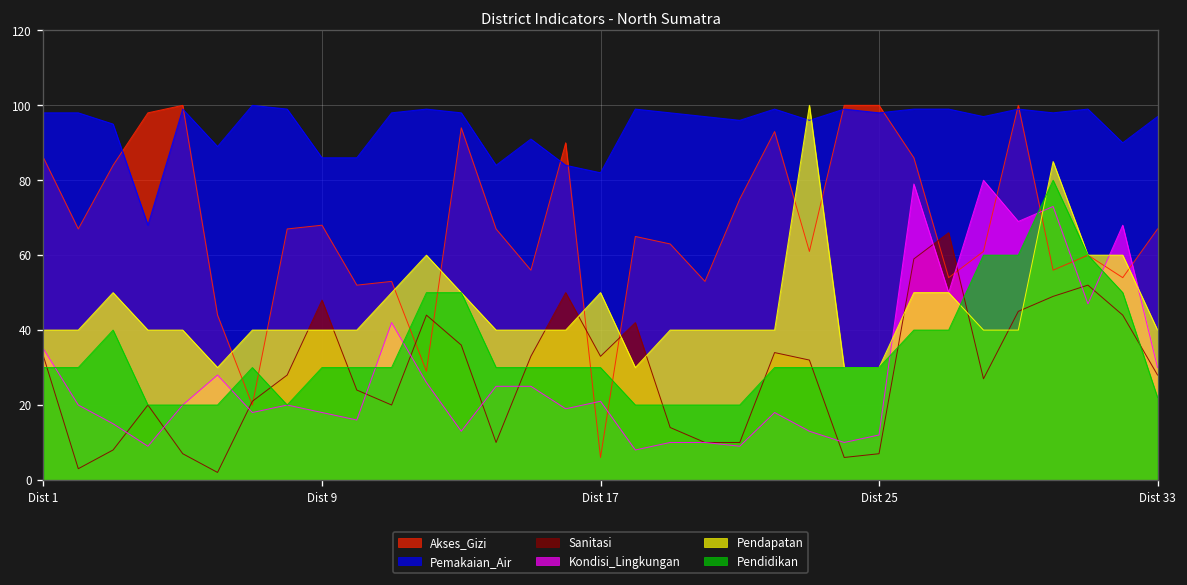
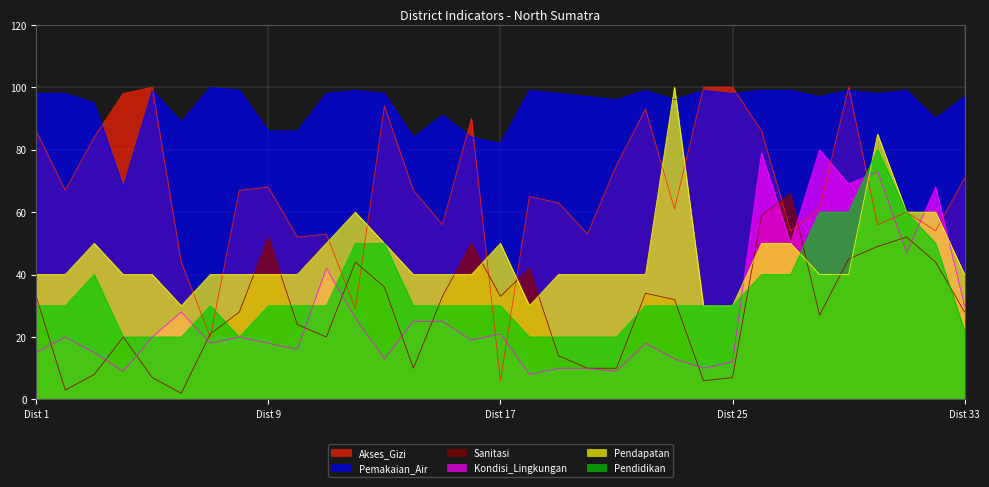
  {
    "Akses_Gizi": {
      "Dist 1": 86,
      "Dist 9": 68,
      "Dist 17": 6,
      "Dist 25": 100,
-     "Dist 33": 67
+     "Dist 33": 71
    },
    "Pemakaian_Air": {
      "Dist 1": 98,
      "Dist 9": 86,
      "Dist 17": 82,
      "Dist 25": 98,
      "Dist 33": 97
    },
    "Sanitasi": {
      "Dist 1": 33,
-     "Dist 9": 48,
+     "Dist 9": 52,
      "Dist 17": 33,
      "Dist 25": 7,
      "Dist 33": 28
    },
    "Kondisi_Lingkungan": {
-     "Dist 1": 35,
+     "Dist 1": 15,
      "Dist 9": 18,
      "Dist 17": 21,
      "Dist 25": 12,
      "Dist 33": 30
    },
    "Pendapatan": {
      "Dist 1": 40,
      "Dist 9": 40,
      "Dist 17": 50,
      "Dist 33": 40
    },
    "Pendidikan": {
      "Dist 1": 30,
      "Dist 9": 30,
      "Dist 17": 30,
      "Dist 33": 22
    }
  }
